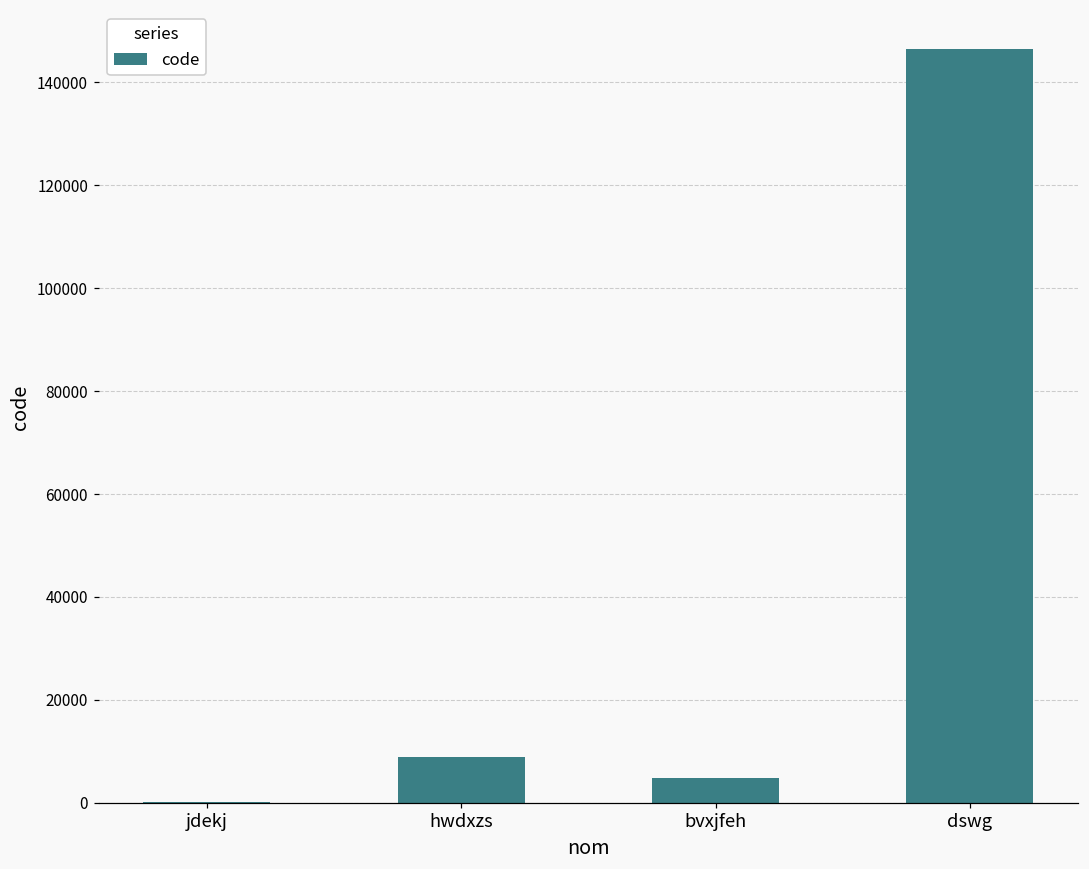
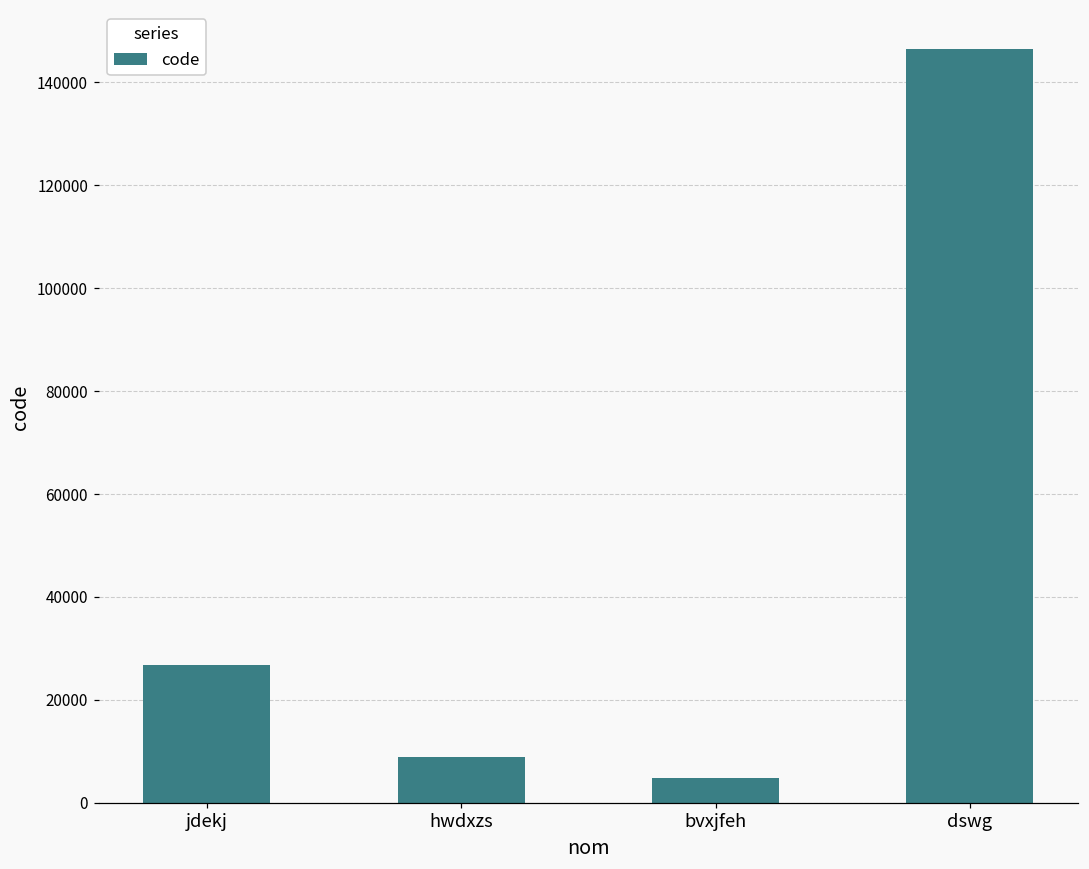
  {
-   "jdekj": 0,
+   "jdekj": 27000,
    "hwdxzs": 9000,
    "bvxjfeh": 5000,
    "dswg": 147000
  }
